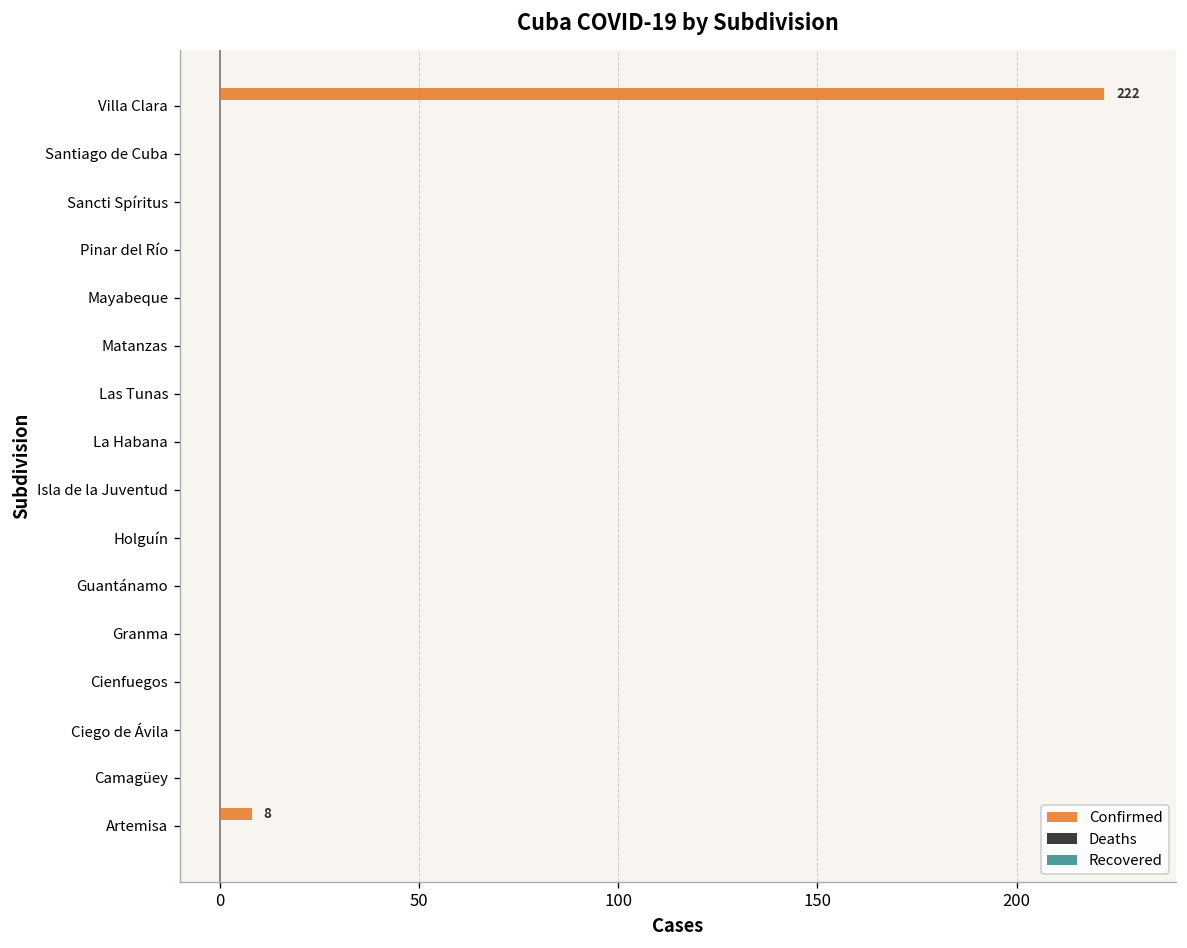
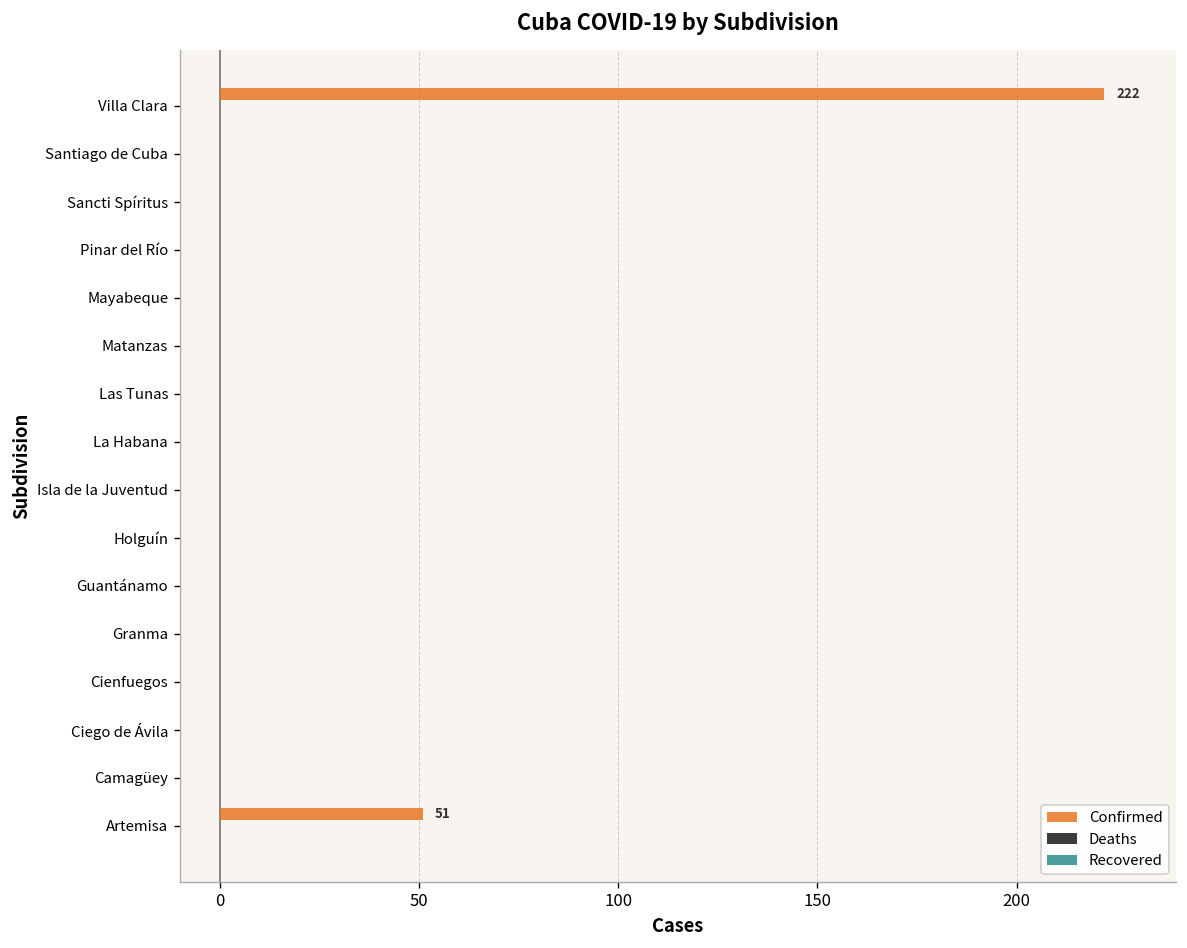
  {
    "Confirmed": {
      "Villa Clara": 222,
-     "Artemisa": 8
+     "Artemisa": 51
    },
    "Deaths": {
      "Villa Clara": 0,
      "Santiago de Cuba": 0,
      "Sancti Spíritus": 0,
      "Pinar del Río": 0,
      "Mayabeque": 0,
      "Matanzas": 0,
      "Las Tunas": 0,
      "La Habana": 0,
      "Isla de la Juventud": 0,
      "Holguín": 0,
      "Guantánamo": 0,
      "Granma": 0,
      "Cienfuegos": 0,
      "Ciego de Ávila": 0,
      "Camagüey": 0,
      "Artemisa": 0
    },
    "Recovered": {
      "Villa Clara": 0,
      "Santiago de Cuba": 0,
      "Sancti Spíritus": 0,
      "Pinar del Río": 0,
      "Mayabeque": 0,
      "Matanzas": 0,
      "Las Tunas": 0,
      "La Habana": 0,
      "Isla de la Juventud": 0,
      "Holguín": 0,
      "Guantánamo": 0,
      "Granma": 0,
      "Cienfuegos": 0,
      "Ciego de Ávila": 0,
      "Camagüey": 0,
      "Artemisa": 0
    }
  }
